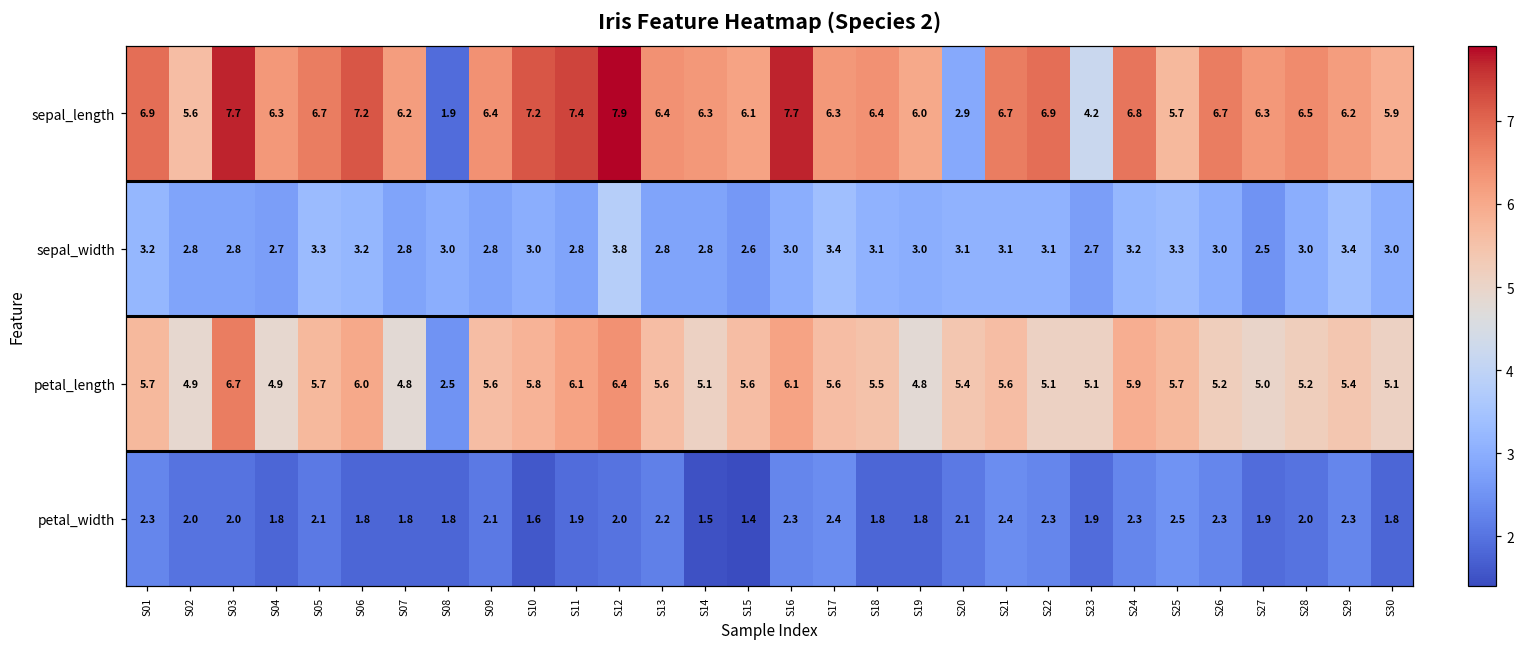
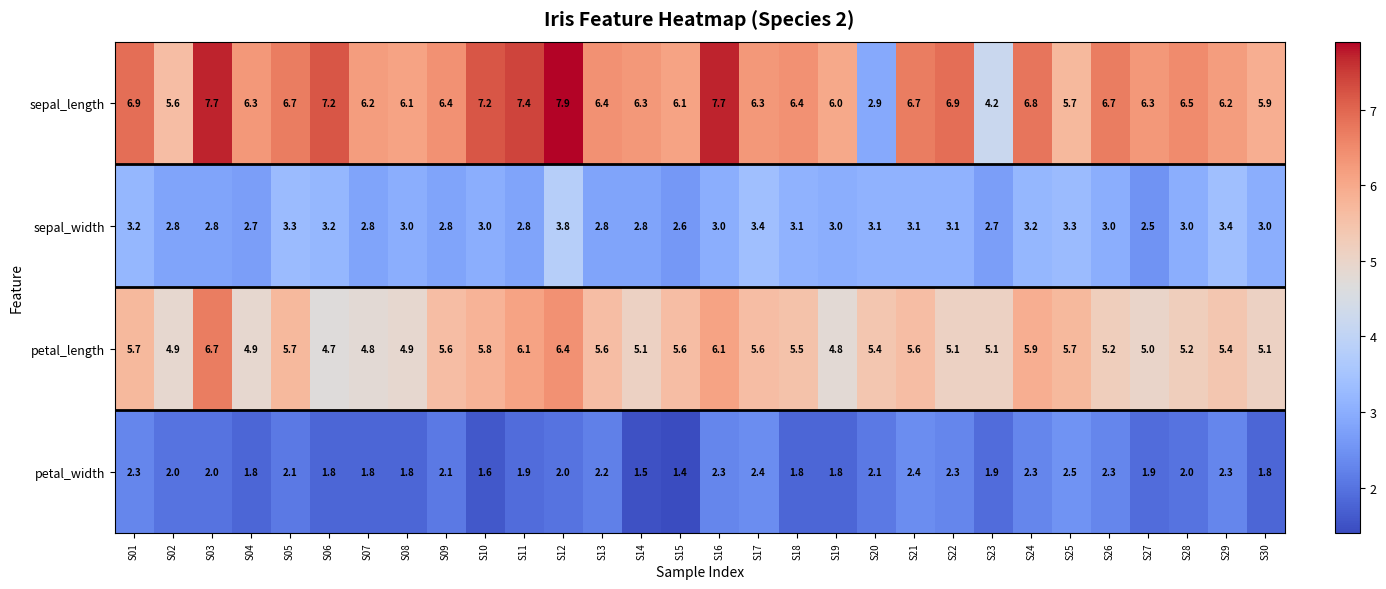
  {
    "sepal_length": {
      "S01": 6.9,
      "S02": 5.6,
      "S03": 7.7,
      "S04": 6.3,
      "S05": 6.7,
      "S06": 7.2,
      "S07": 6.2,
-     "S08": 1.9,
+     "S08": 6.1,
      "S09": 6.4,
      "S10": 7.2,
      "S11": 7.4,
      "S12": 7.9,
      "S13": 6.4,
      "S14": 6.3,
      "S15": 6.1,
      "S16": 7.7,
      "S17": 6.3,
      "S18": 6.4,
      "S19": 6.0,
      "S20": 2.9,
      "S21": 6.7,
      "S22": 6.9,
      "S23": 4.2,
      "S24": 6.8,
      "S25": 5.7,
      "S26": 6.7,
      "S27": 6.3,
      "S28": 6.5,
      "S29": 6.2,
      "S30": 5.9
    },
    "sepal_width": {
      "S01": 3.2,
      "S02": 2.8,
      "S03": 2.8,
      "S04": 2.7,
      "S05": 3.3,
      "S06": 3.2,
      "S07": 2.8,
      "S08": 3.0,
      "S09": 2.8,
      "S10": 3.0,
      "S11": 2.8,
      "S12": 3.8,
      "S13": 2.8,
      "S14": 2.8,
      "S15": 2.6,
      "S16": 3.0,
      "S17": 3.4,
      "S18": 3.1,
      "S19": 3.0,
      "S20": 3.1,
      "S21": 3.1,
      "S22": 3.1,
      "S23": 2.7,
      "S24": 3.2,
      "S25": 3.3,
      "S26": 3.0,
      "S27": 2.5,
      "S28": 3.0,
      "S29": 3.4,
      "S30": 3.0
    },
    "petal_length": {
      "S01": 5.7,
      "S02": 4.9,
      "S03": 6.7,
      "S04": 4.9,
      "S05": 5.7,
-     "S06": 6.0,
+     "S06": 4.7,
      "S07": 4.8,
-     "S08": 2.5,
+     "S08": 4.9,
      "S09": 5.6,
      "S10": 5.8,
      "S11": 6.1,
      "S12": 6.4,
      "S13": 5.6,
      "S14": 5.1,
      "S15": 5.6,
      "S16": 6.1,
      "S17": 5.6,
      "S18": 5.5,
      "S19": 4.8,
      "S20": 5.4,
      "S21": 5.6,
      "S22": 5.1,
      "S23": 5.1,
      "S24": 5.9,
      "S25": 5.7,
      "S26": 5.2,
      "S27": 5.0,
      "S28": 5.2,
      "S29": 5.4,
      "S30": 5.1
    },
    "petal_width": {
      "S01": 2.3,
      "S02": 2.0,
      "S03": 2.0,
      "S04": 1.8,
      "S05": 2.1,
      "S06": 1.8,
      "S07": 1.8,
      "S08": 1.8,
      "S09": 2.1,
      "S10": 1.6,
      "S11": 1.9,
      "S12": 2.0,
      "S13": 2.2,
      "S14": 1.5,
      "S15": 1.4,
      "S16": 2.3,
      "S17": 2.4,
      "S18": 1.8,
      "S19": 1.8,
      "S20": 2.1,
      "S21": 2.4,
      "S22": 2.3,
      "S23": 1.9,
      "S24": 2.3,
      "S25": 2.5,
      "S26": 2.3,
      "S27": 1.9,
      "S28": 2.0,
      "S29": 2.3,
      "S30": 1.8
    }
  }
